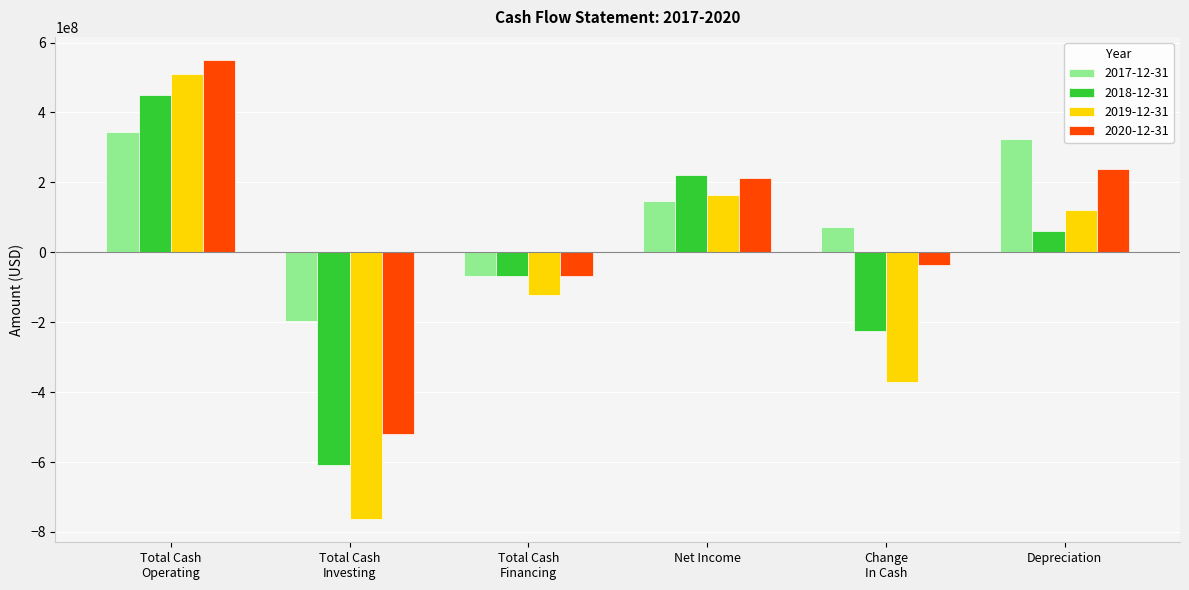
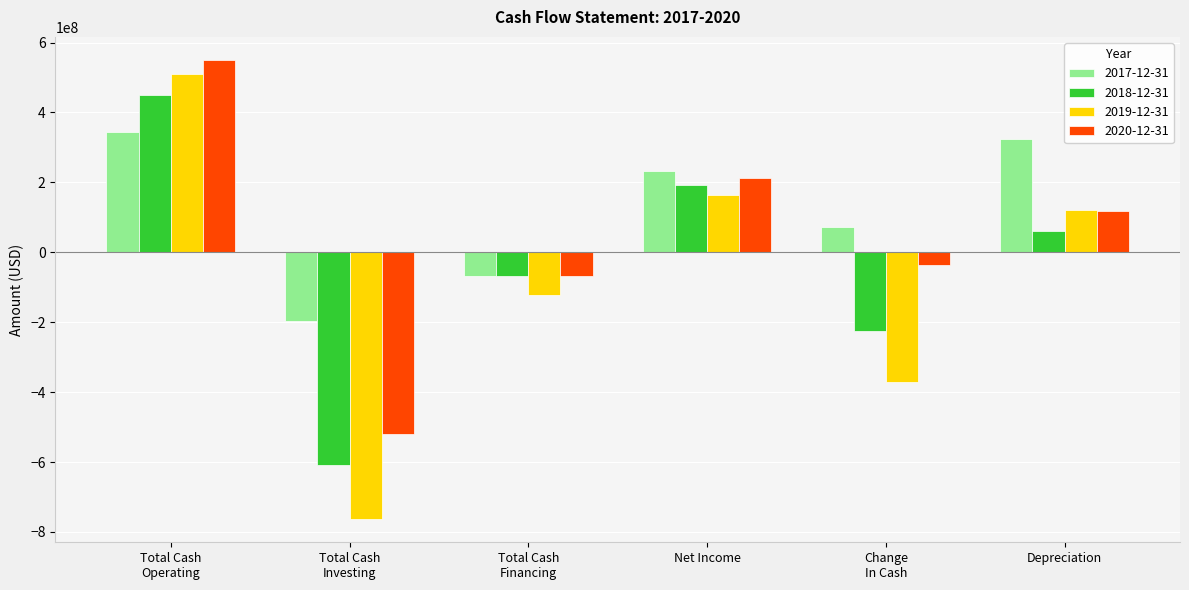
  {
    "2017-12-31": {
      "Total Cash Operating": 340000000,
      "Total Cash Investing": -200000000,
      "Total Cash Financing": -70000000,
-     "Net Income": 150000000,
+     "Net Income": 230000000,
      "Change In Cash": 70000000,
      "Depreciation": 320000000
    },
    "2018-12-31": {
      "Total Cash Operating": 450000000,
      "Total Cash Investing": -610000000,
      "Total Cash Financing": -70000000,
-     "Net Income": 220000000,
+     "Net Income": 190000000,
      "Change In Cash": -220000000,
      "Depreciation": 60000000
    },
    "2019-12-31": {
      "Total Cash Operating": 510000000,
      "Total Cash Investing": -760000000,
      "Total Cash Financing": -120000000,
      "Net Income": 160000000,
      "Change In Cash": -370000000,
      "Depreciation": 120000000
    },
    "2020-12-31": {
      "Total Cash Operating": 550000000,
      "Total Cash Investing": -520000000,
      "Total Cash Financing": -70000000,
      "Net Income": 210000000,
      "Change In Cash": -40000000,
-     "Depreciation": 240000000
+     "Depreciation": 120000000
    }
  }
